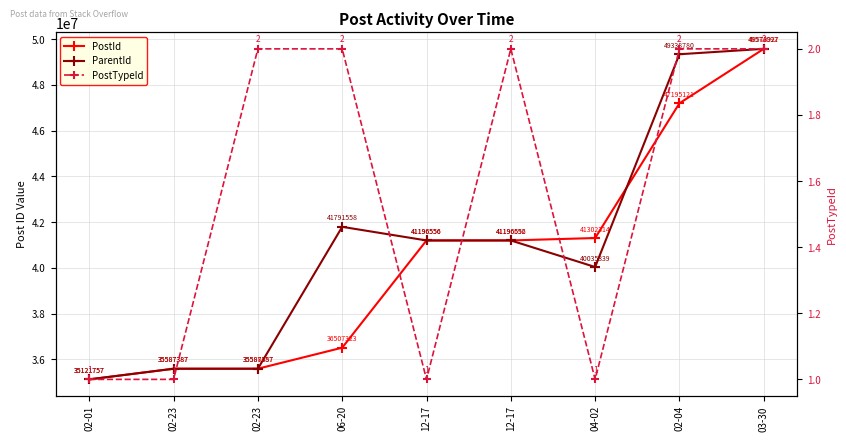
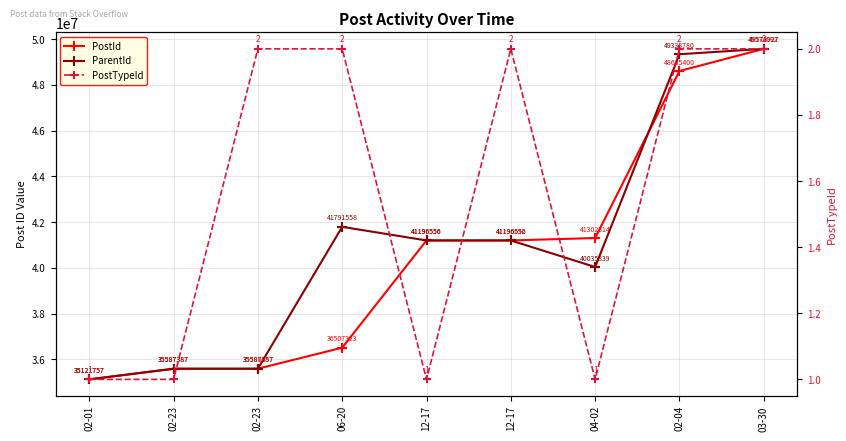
  {
    "PostId": {
      "06-20": 36507323,
      "04-02": 41302314,
-     "02-04": 47195121
+     "02-04": 48605400
    },
    "ParentId": {
      "06-20": 41791558,
      "04-02": 40035339
    },
    "PostTypeId": {
      "06-20": 2,
      "04-02": 1
    }
  }
